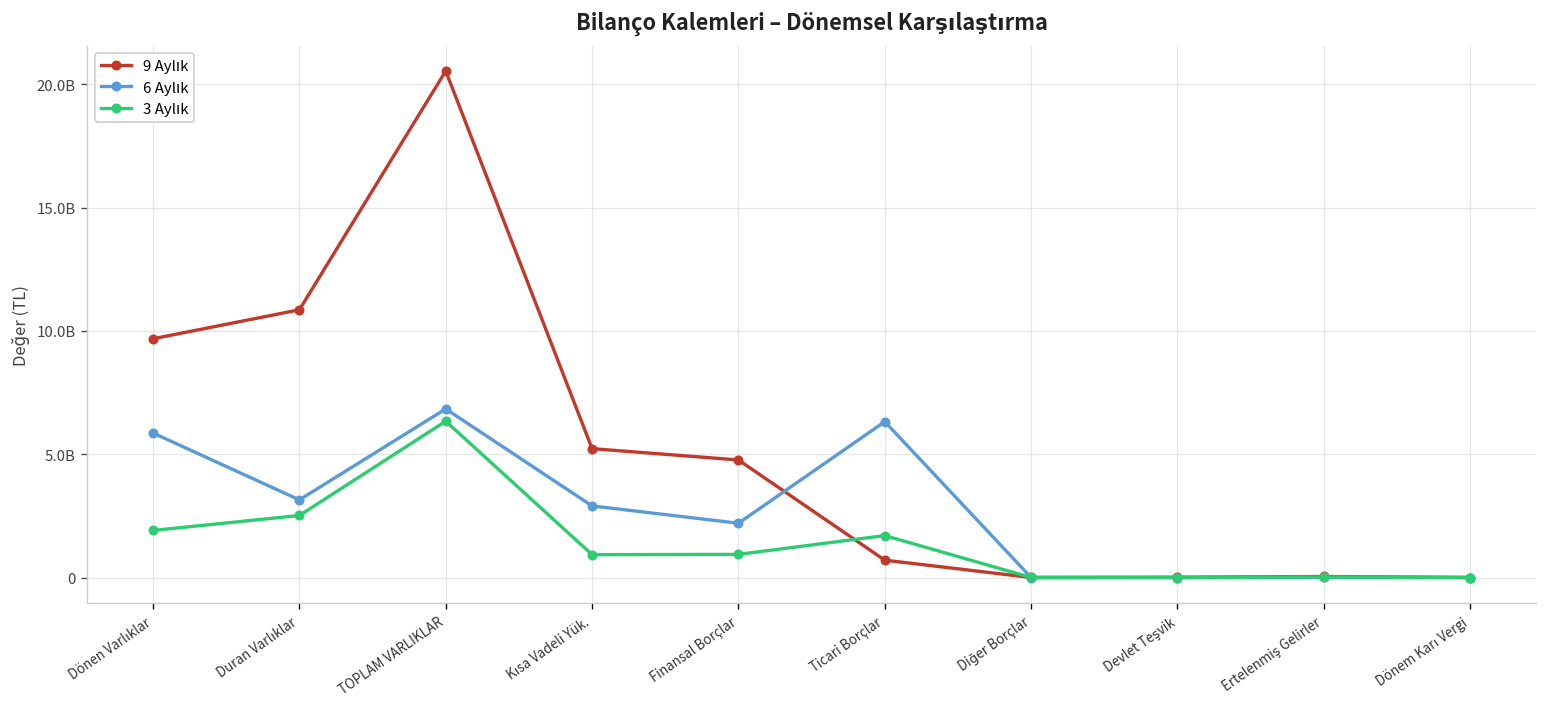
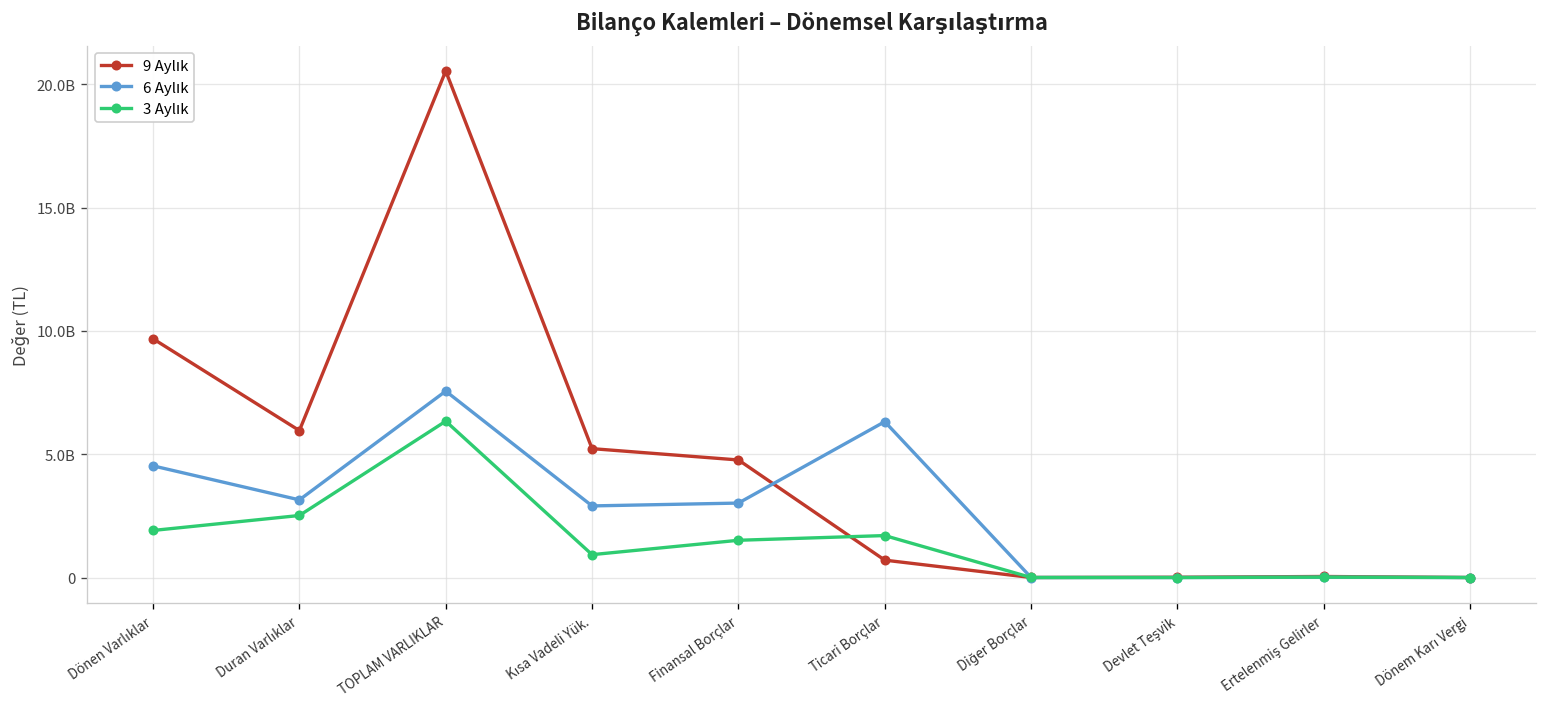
  {
    "9 Aylık": {
      "Dönen Varlıklar": 9700000000,
-     "Duran Varlıklar": 10900000000,
+     "Duran Varlıklar": 6000000000,
      "TOPLAM VARLIKLAR": 20500000000,
      "Kısa Vadeli Yük.": 5200000000,
      "Finansal Borçlar": 4800000000,
      "Ticari Borçlar": 700000000
    },
    "6 Aylık": {
-     "Dönen Varlıklar": 5900000000,
+     "Dönen Varlıklar": 4500000000,
      "Duran Varlıklar": 3100000000,
-     "TOPLAM VARLIKLAR": 6800000000,
+     "TOPLAM VARLIKLAR": 7600000000,
      "Kısa Vadeli Yük.": 2900000000,
-     "Finansal Borçlar": 2200000000,
+     "Finansal Borçlar": 3000000000,
      "Ticari Borçlar": 6300000000
    },
    "3 Aylık": {
      "Dönen Varlıklar": 1900000000,
      "Duran Varlıklar": 2500000000,
      "TOPLAM VARLIKLAR": 6300000000,
      "Kısa Vadeli Yük.": 900000000,
-     "Finansal Borçlar": 900000000,
+     "Finansal Borçlar": 1500000000,
      "Ticari Borçlar": 1700000000
    }
  }
